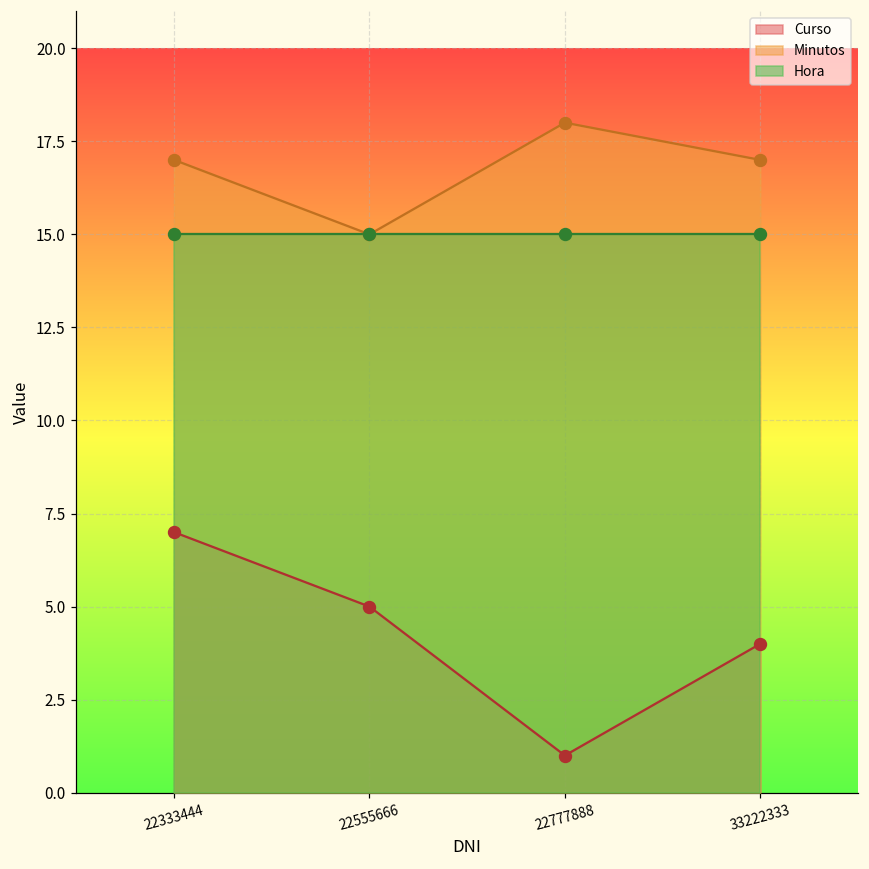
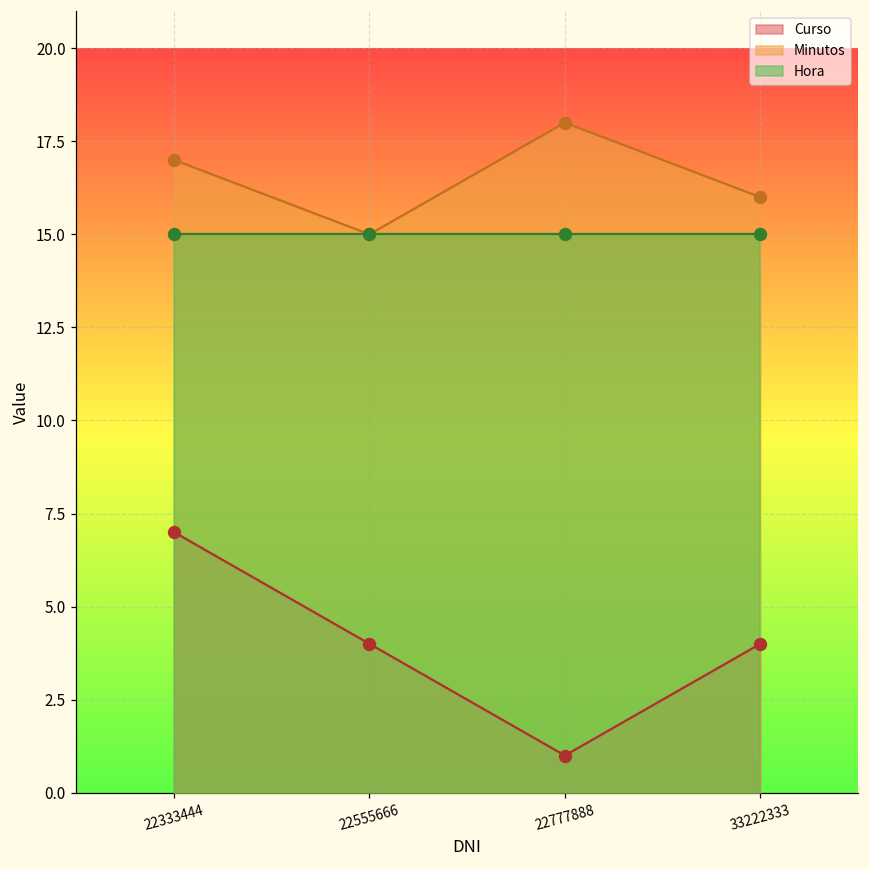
  {
    "Curso": {
      "22333444": 7,
-     "22555666": 5,
+     "22555666": 4,
      "22777888": 1,
      "33222333": 4
    },
    "Minutos": {
      "22333444": 17,
      "22777888": 18,
-     "33222333": 17
+     "33222333": 16
    },
    "Hora": {
      "22333444": 15,
      "22777888": 15,
      "33222333": 15
    }
  }
